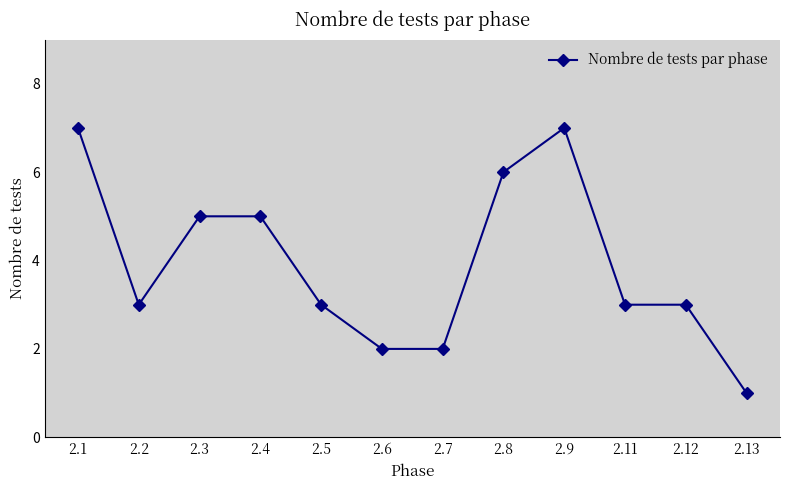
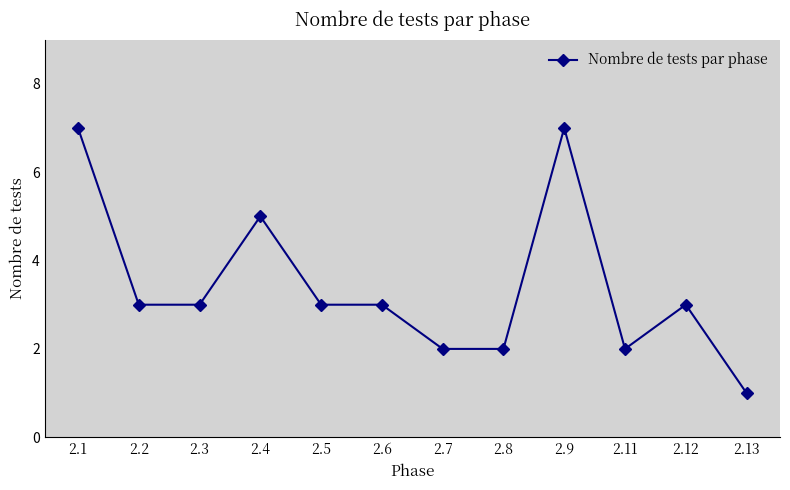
  {
    "2.1": 7,
    "2.2": 3,
-   "2.3": 5,
+   "2.3": 3,
    "2.4": 5,
    "2.5": 3,
-   "2.6": 2,
+   "2.6": 3,
    "2.7": 2,
-   "2.8": 6,
+   "2.8": 2,
    "2.9": 7,
-   "2.11": 3,
+   "2.11": 2,
    "2.12": 3,
    "2.13": 1
  }
